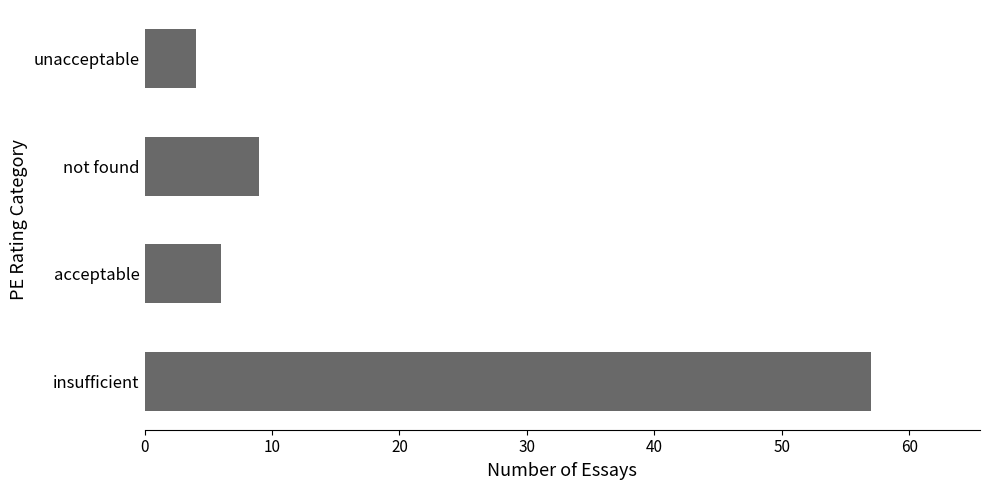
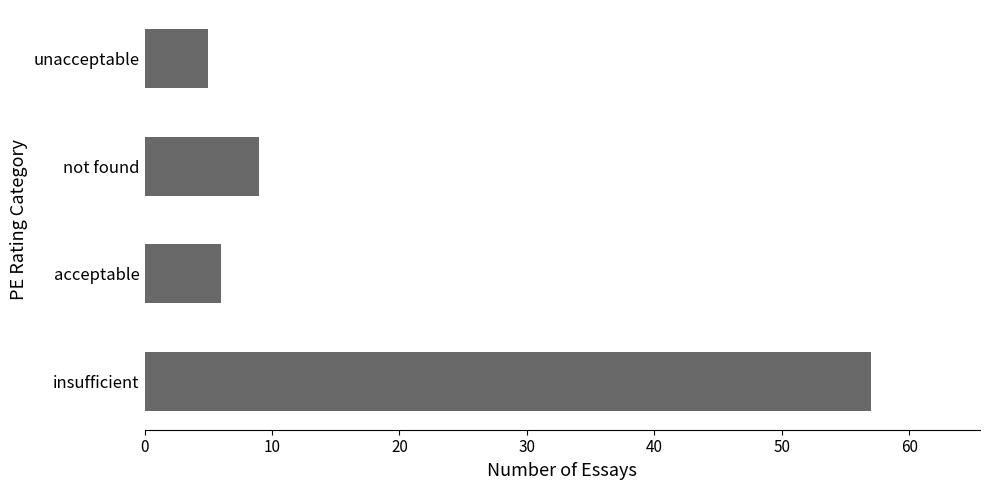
  {
-   "unacceptable": 4,
+   "unacceptable": 5,
    "not found": 9,
    "acceptable": 6,
    "insufficient": 57
  }
